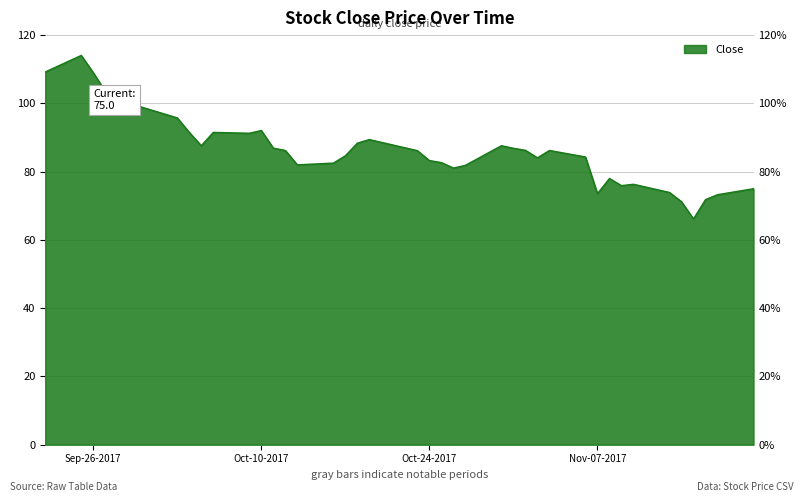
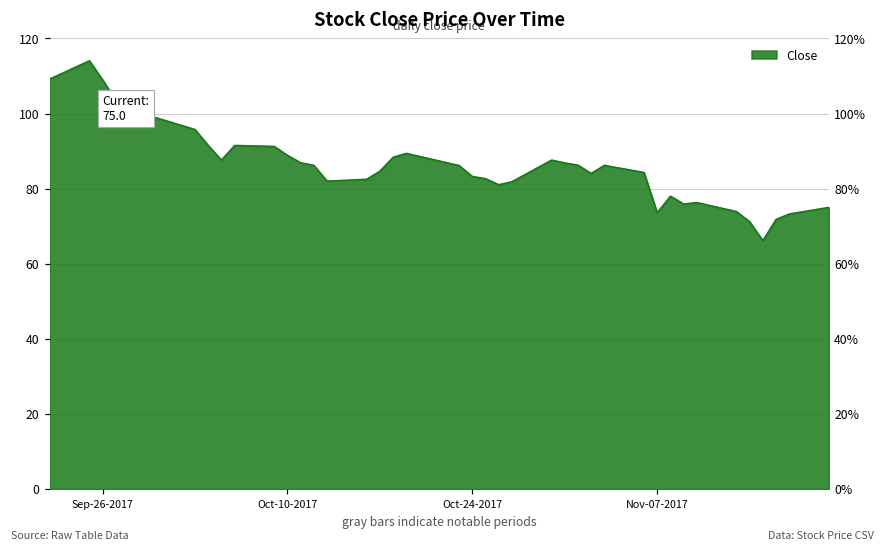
  {
    "Sep-26-2017": 109,
-   "Oct-10-2017": 92,
+   "Oct-10-2017": 89,
    "Oct-24-2017": 83,
    "Nov-07-2017": 74
  }
